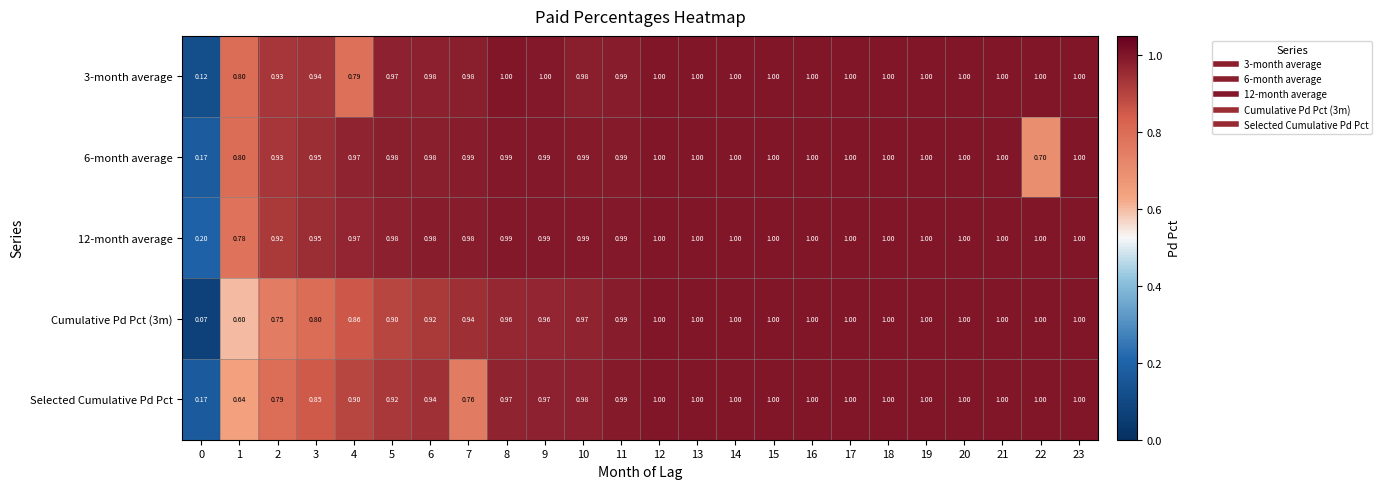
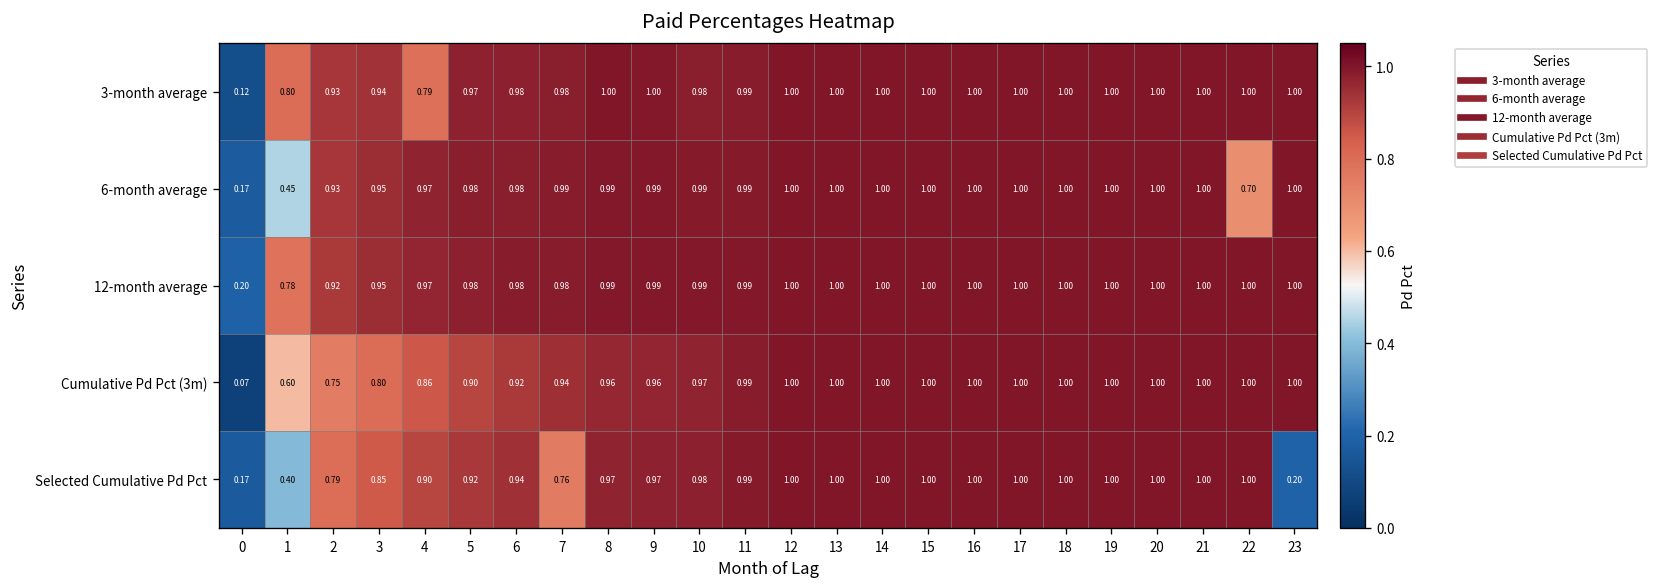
  {
    "3-month average": {
      "0": 0.12,
      "1": 0.80,
      "2": 0.93,
      "3": 0.94,
      "4": 0.79,
      "5": 0.97,
      "6": 0.98,
      "7": 0.98,
      "8": 1.00,
      "9": 1.00,
      "10": 0.98,
      "11": 0.99,
      "12": 1.00,
      "13": 1.00,
      "14": 1.00,
      "15": 1.00,
      "16": 1.00,
      "17": 1.00,
      "18": 1.00,
      "19": 1.00,
      "20": 1.00,
      "21": 1.00,
      "22": 1.00,
      "23": 1.00
    },
    "6-month average": {
      "0": 0.17,
-     "1": 0.80,
+     "1": 0.45,
      "2": 0.93,
      "3": 0.95,
      "4": 0.97,
      "5": 0.98,
      "6": 0.98,
      "7": 0.99,
      "8": 0.99,
      "9": 0.99,
      "10": 0.99,
      "11": 0.99,
      "12": 1.00,
      "13": 1.00,
      "14": 1.00,
      "15": 1.00,
      "16": 1.00,
      "17": 1.00,
      "18": 1.00,
      "19": 1.00,
      "20": 1.00,
      "21": 1.00,
      "22": 0.70,
      "23": 1.00
    },
    "12-month average": {
      "0": 0.20,
      "1": 0.78,
      "2": 0.92,
      "3": 0.95,
      "4": 0.97,
      "5": 0.98,
      "6": 0.98,
      "7": 0.98,
      "8": 0.99,
      "9": 0.99,
      "10": 0.99,
      "11": 0.99,
      "12": 1.00,
      "13": 1.00,
      "14": 1.00,
      "15": 1.00,
      "16": 1.00,
      "17": 1.00,
      "18": 1.00,
      "19": 1.00,
      "20": 1.00,
      "21": 1.00,
      "22": 1.00,
      "23": 1.00
    },
    "Cumulative Pd Pct (3m)": {
      "0": 0.07,
      "1": 0.60,
      "2": 0.75,
      "3": 0.80,
      "4": 0.86,
      "5": 0.90,
      "6": 0.92,
      "7": 0.94,
      "8": 0.96,
      "9": 0.96,
      "10": 0.97,
      "11": 0.99,
      "12": 1.00,
      "13": 1.00,
      "14": 1.00,
      "15": 1.00,
      "16": 1.00,
      "17": 1.00,
      "18": 1.00,
      "19": 1.00,
      "20": 1.00,
      "21": 1.00,
      "22": 1.00,
      "23": 1.00
    },
    "Selected Cumulative Pd Pct": {
      "0": 0.17,
-     "1": 0.64,
+     "1": 0.40,
      "2": 0.79,
      "3": 0.85,
      "4": 0.90,
      "5": 0.92,
      "6": 0.94,
      "7": 0.76,
      "8": 0.97,
      "9": 0.97,
      "10": 0.98,
      "11": 0.99,
      "12": 1.00,
      "13": 1.00,
      "14": 1.00,
      "15": 1.00,
      "16": 1.00,
      "17": 1.00,
      "18": 1.00,
      "19": 1.00,
      "20": 1.00,
      "21": 1.00,
      "22": 1.00,
-     "23": 1.00
+     "23": 0.20
    }
  }
